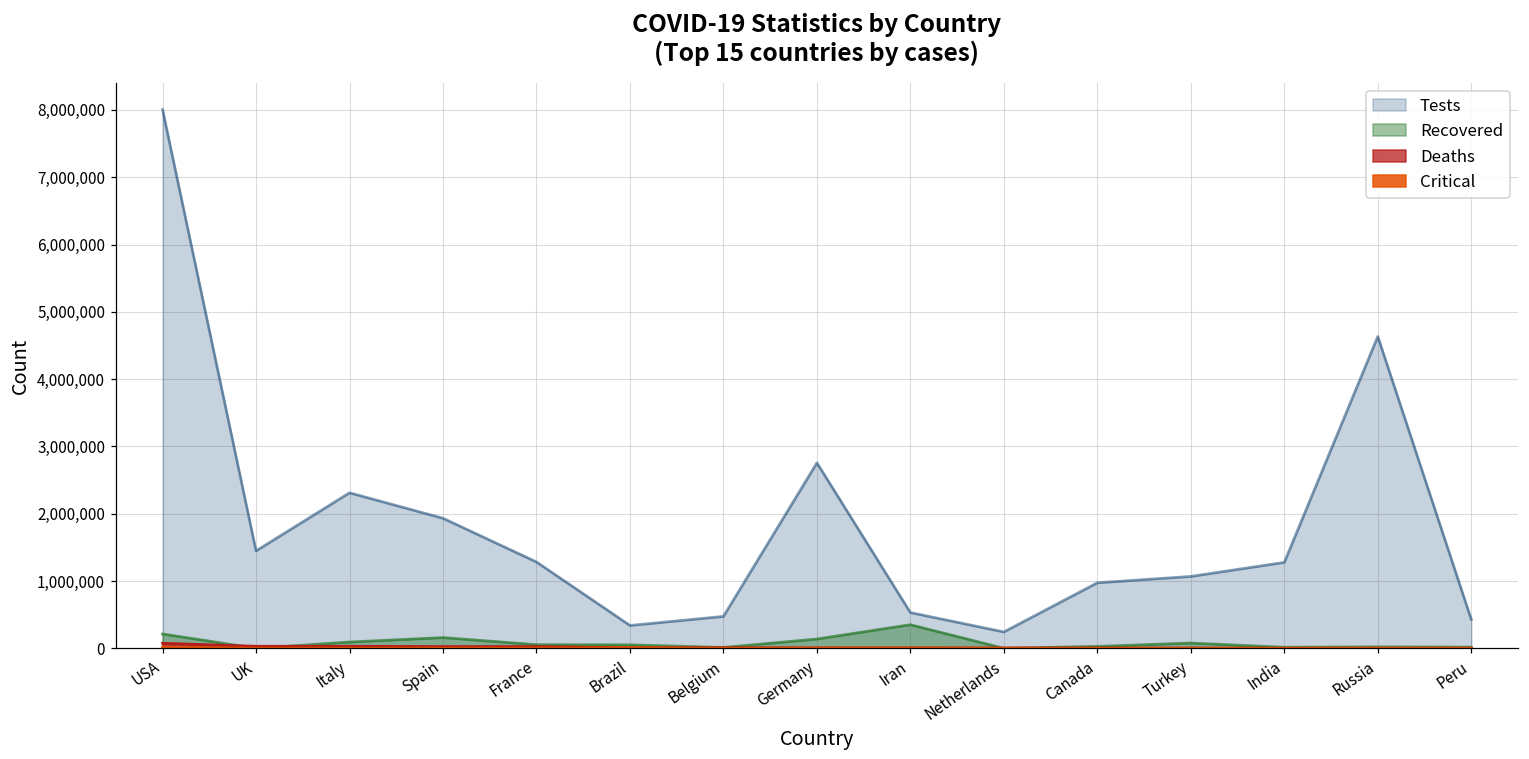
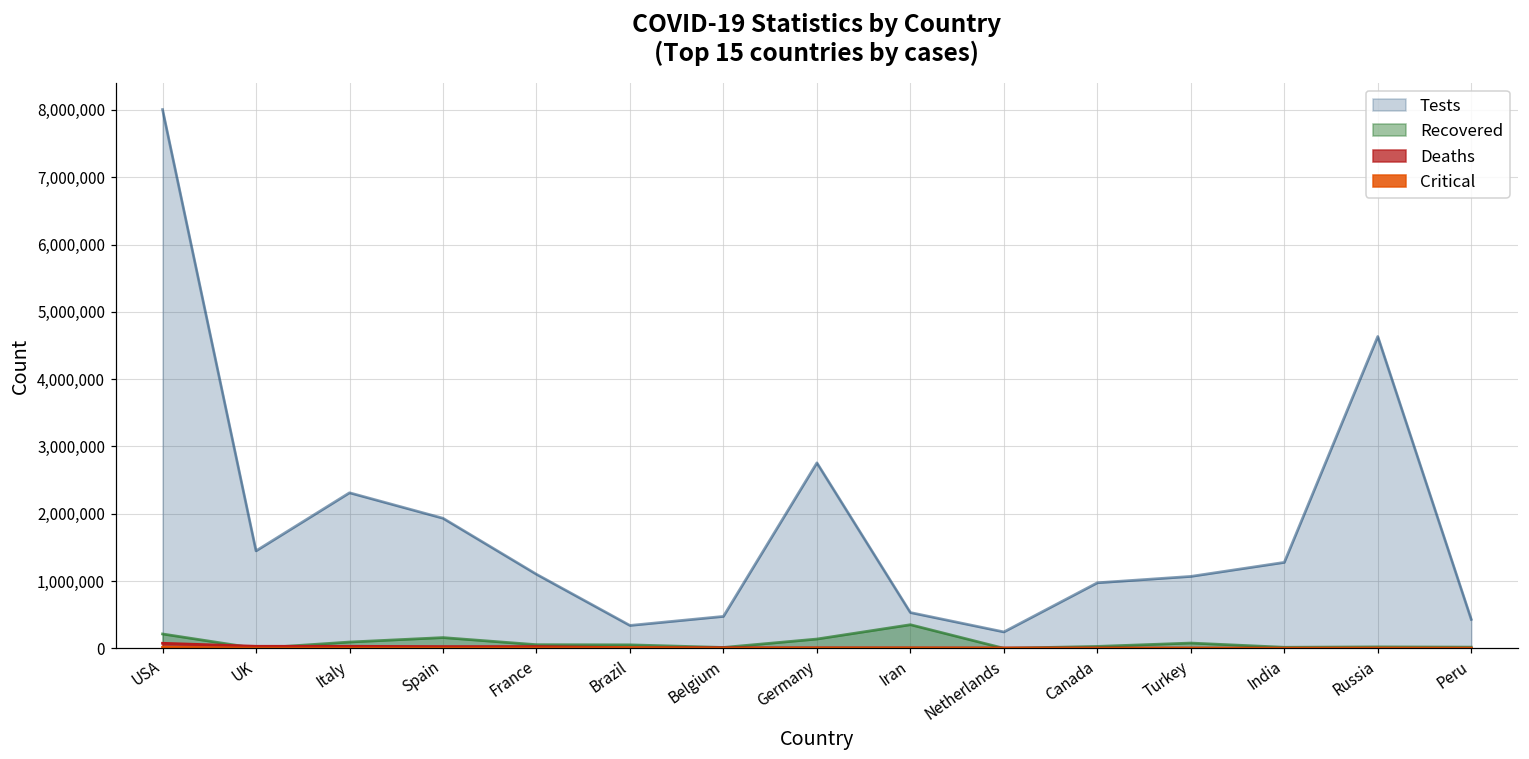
  {
    "Tests": {
      "USA": "8,000,000",
      "UK": "1,400,000",
      "Italy": "2,300,000",
      "Spain": "1,900,000",
-     "France": "1,300,000",
+     "France": "1,100,000",
      "Brazil": "300,000",
      "Belgium": "500,000",
      "Germany": "2,800,000",
      "Iran": "500,000",
      "Netherlands": "200,000",
      "Canada": "1,000,000",
      "Turkey": "1,100,000",
      "India": "1,300,000",
      "Russia": "4,600,000",
      "Peru": "400,000"
    },
    "Recovered": {
      "USA": "200,000",
      "Italy": "100,000",
      "Spain": "200,000",
      "Brazil": "100,000",
      "Germany": "100,000",
      "Iran": "400,000",
      "Turkey": "100,000"
    },
    "Deaths": {
      "USA": "100,000"
    },
    "Critical": {
      "USA": "0"
    }
  }
